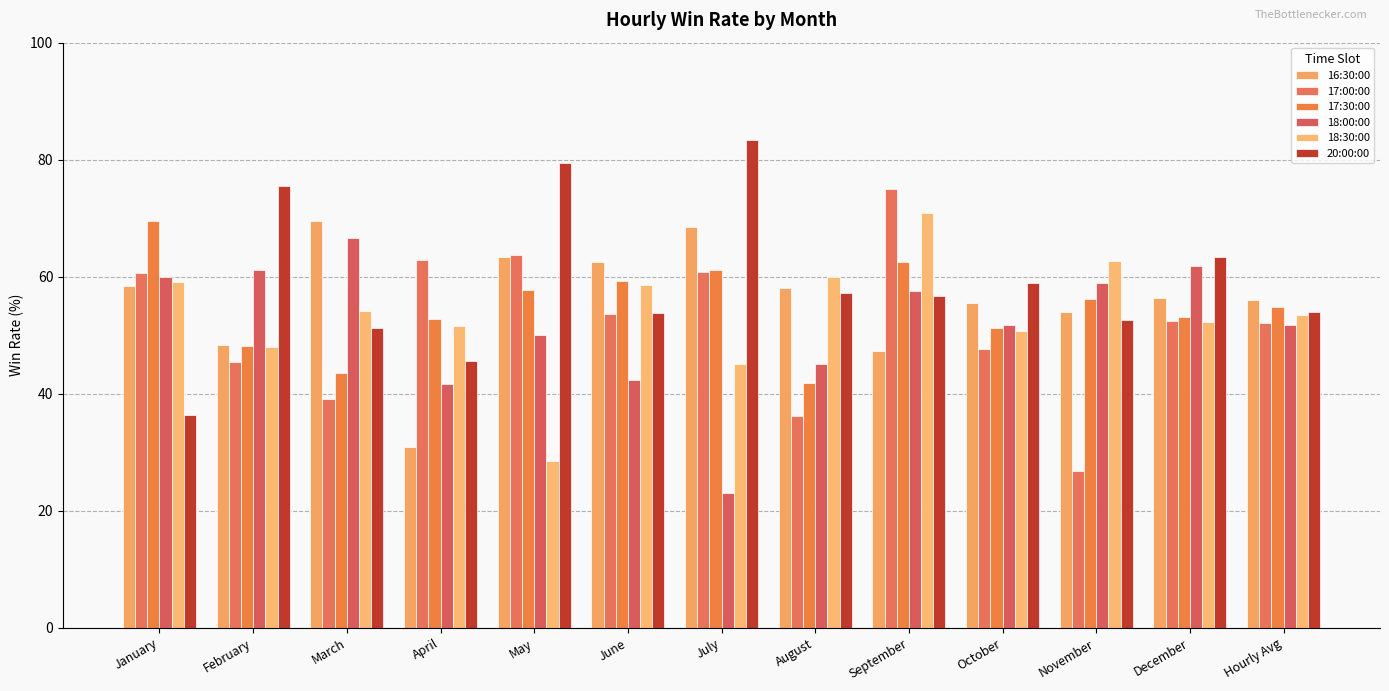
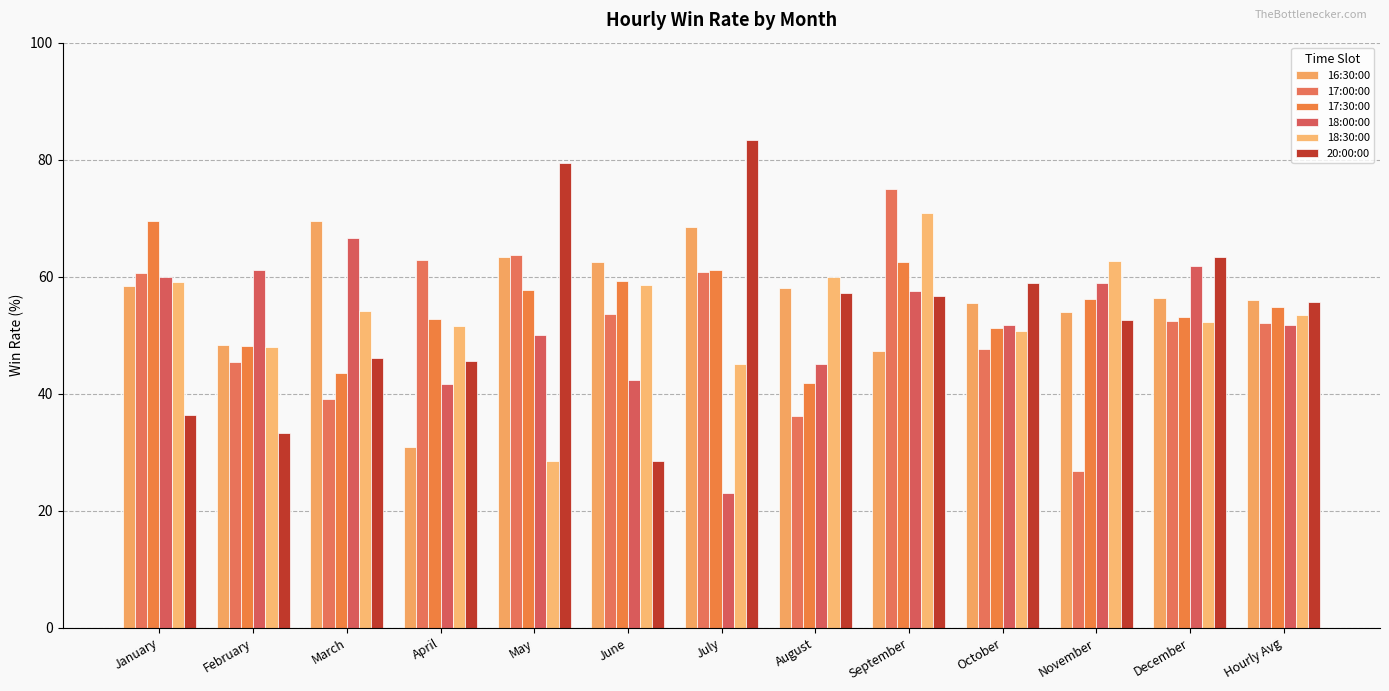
  {
    "20:00:00": {
      "January": 36,
-     "February": 76,
-     "March": 51,
+     "February": 33,
+     "March": 46,
      "April": 46,
      "May": 79,
-     "June": 54,
+     "June": 28,
      "July": 83,
      "August": 57,
      "September": 57,
      "October": 59,
      "November": 53,
      "December": 63,
-     "Hourly Avg": 54
+     "Hourly Avg": 56
    }
  }
